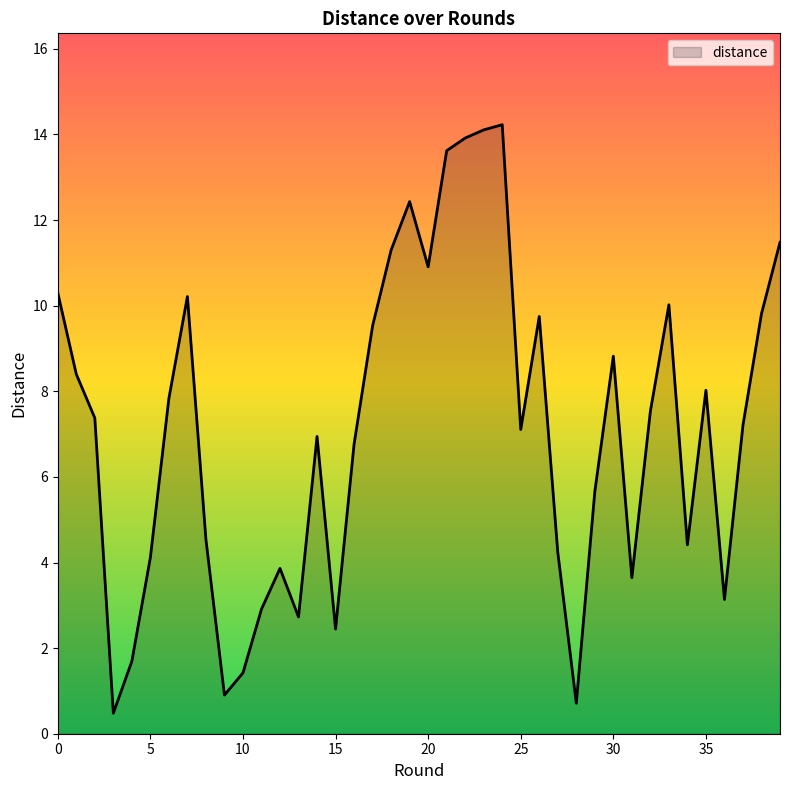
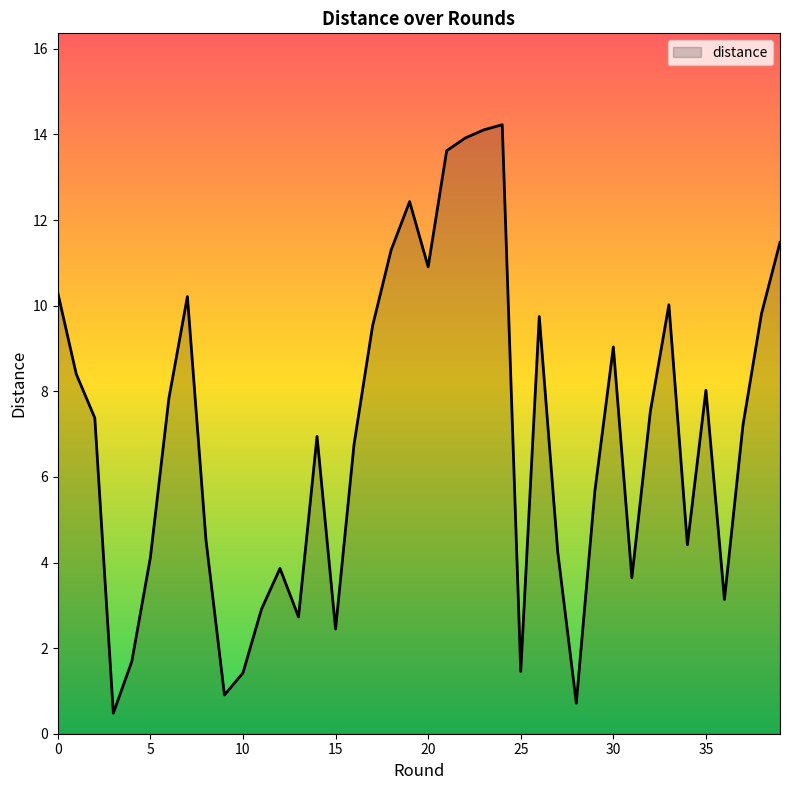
  {
    "0": 10.3,
    "5": 4.1,
    "10": 1.4,
    "15": 2.4,
    "20": 10.9,
-   "25": 7.1,
-   "30": 8.8,
+   "25": 1.5,
+   "30": 9.0,
    "35": 8.0
  }
